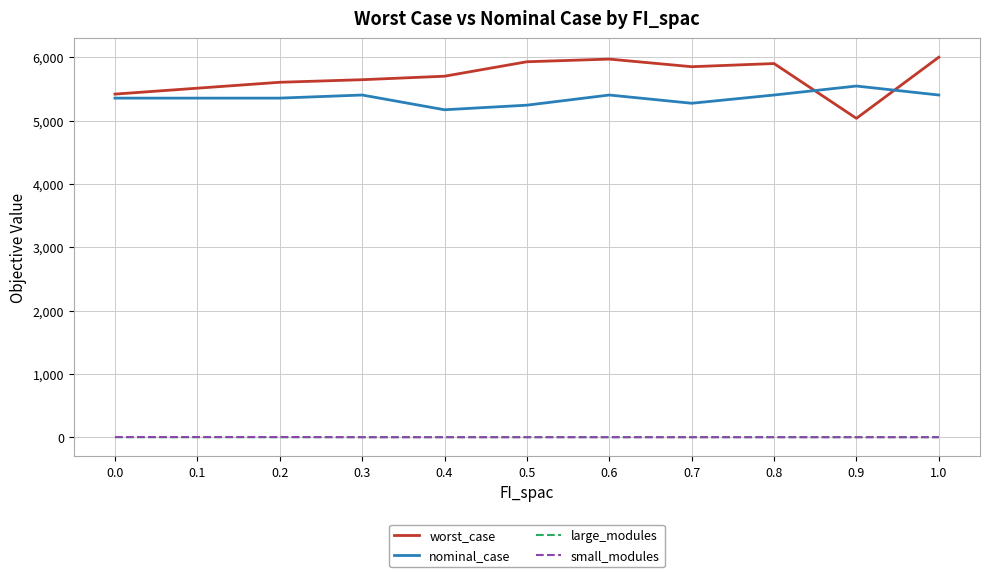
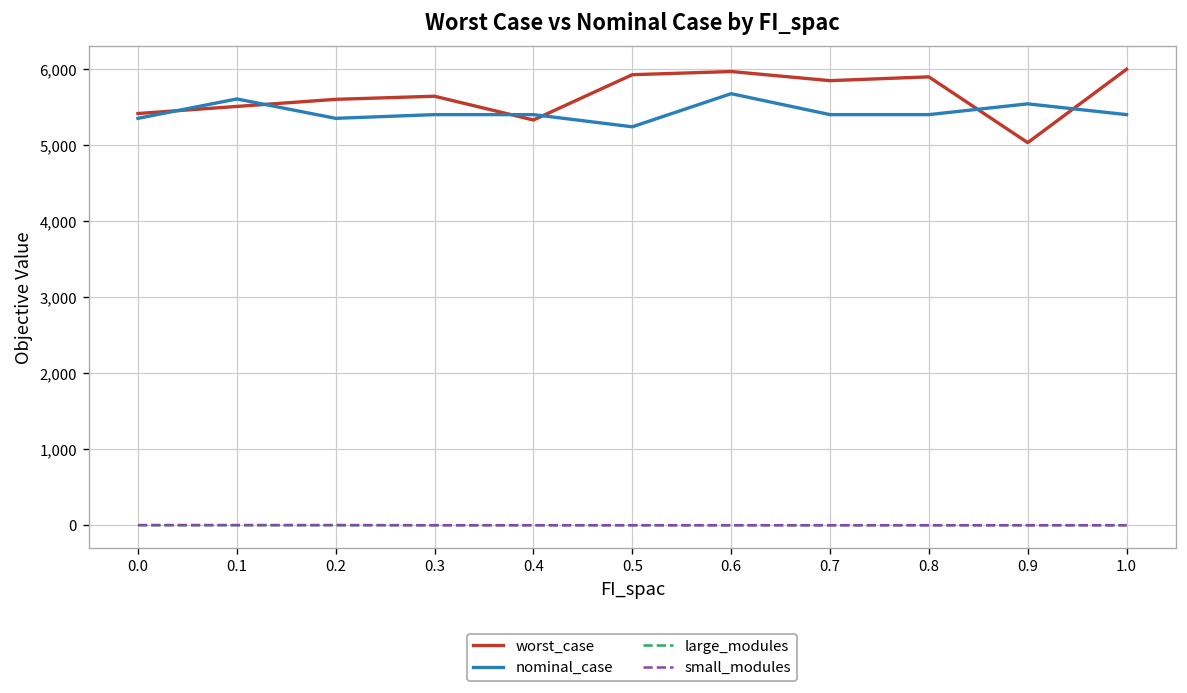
  {
    "worst_case": {
      "0.0": "5,400",
      "0.1": "5,500",
      "0.2": "5,600",
      "0.3": "5,600",
-     "0.4": "5,700",
+     "0.4": "5,300",
      "0.5": "5,900",
      "0.6": "6,000",
      "0.7": "5,900",
      "0.8": "5,900",
      "0.9": "5,000",
      "1.0": "6,000"
    },
    "nominal_case": {
      "0.0": "5,400",
-     "0.1": "5,400",
+     "0.1": "5,600",
      "0.2": "5,400",
      "0.3": "5,400",
-     "0.4": "5,200",
+     "0.4": "5,400",
      "0.5": "5,200",
-     "0.6": "5,400",
-     "0.7": "5,300",
+     "0.6": "5,700",
+     "0.7": "5,400",
      "0.8": "5,400",
      "0.9": "5,500",
      "1.0": "5,400"
    },
    "small_modules": {
      "0.0": "0",
      "0.1": "0",
      "0.2": "0",
      "0.3": "0",
      "0.4": "0",
      "0.5": "0",
      "0.6": "0",
      "0.7": "0",
      "0.8": "0",
      "0.9": "0",
      "1.0": "0"
    }
  }
